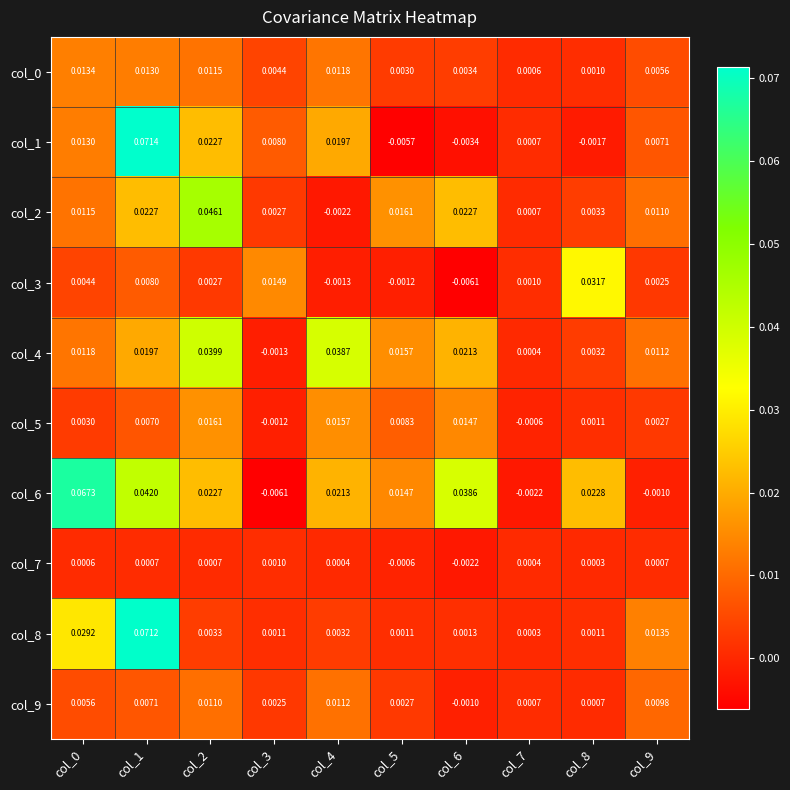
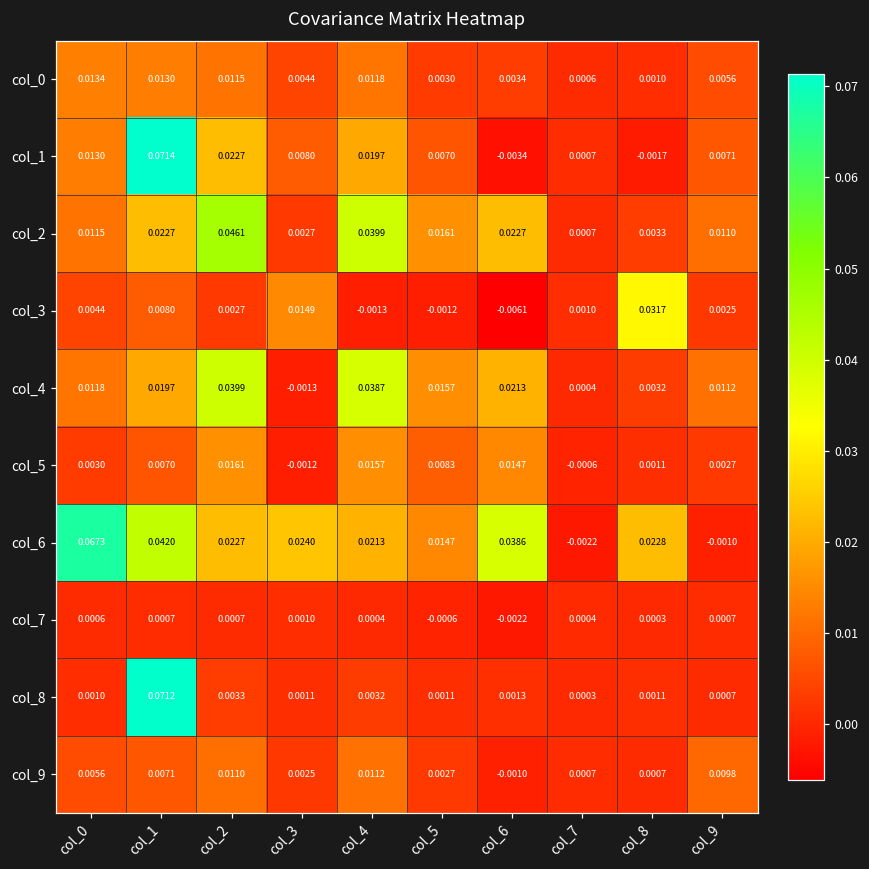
  {
    "col_0": {
      "col_0": 0.0134,
      "col_1": 0.0130,
      "col_2": 0.0115,
      "col_3": 0.0044,
      "col_4": 0.0118,
      "col_5": 0.0030,
      "col_6": 0.0034,
      "col_7": 0.0006,
      "col_8": 0.0010,
      "col_9": 0.0056
    },
    "col_1": {
      "col_0": 0.0130,
      "col_1": 0.0714,
      "col_2": 0.0227,
      "col_3": 0.0080,
      "col_4": 0.0197,
-     "col_5": -0.0057,
+     "col_5": 0.0070,
      "col_6": -0.0034,
      "col_7": 0.0007,
      "col_8": -0.0017,
      "col_9": 0.0071
    },
    "col_2": {
      "col_0": 0.0115,
      "col_1": 0.0227,
      "col_2": 0.0461,
      "col_3": 0.0027,
-     "col_4": -0.0022,
+     "col_4": 0.0399,
      "col_5": 0.0161,
      "col_6": 0.0227,
      "col_7": 0.0007,
      "col_8": 0.0033,
      "col_9": 0.0110
    },
    "col_3": {
      "col_0": 0.0044,
      "col_1": 0.0080,
      "col_2": 0.0027,
      "col_3": 0.0149,
      "col_4": -0.0013,
      "col_5": -0.0012,
      "col_6": -0.0061,
      "col_7": 0.0010,
      "col_8": 0.0317,
      "col_9": 0.0025
    },
    "col_4": {
      "col_0": 0.0118,
      "col_1": 0.0197,
      "col_2": 0.0399,
      "col_3": -0.0013,
      "col_4": 0.0387,
      "col_5": 0.0157,
      "col_6": 0.0213,
      "col_7": 0.0004,
      "col_8": 0.0032,
      "col_9": 0.0112
    },
    "col_5": {
      "col_0": 0.0030,
      "col_1": 0.0070,
      "col_2": 0.0161,
      "col_3": -0.0012,
      "col_4": 0.0157,
      "col_5": 0.0083,
      "col_6": 0.0147,
      "col_7": -0.0006,
      "col_8": 0.0011,
      "col_9": 0.0027
    },
    "col_6": {
      "col_0": 0.0673,
      "col_1": 0.0420,
      "col_2": 0.0227,
-     "col_3": -0.0061,
+     "col_3": 0.0240,
      "col_4": 0.0213,
      "col_5": 0.0147,
      "col_6": 0.0386,
      "col_7": -0.0022,
      "col_8": 0.0228,
      "col_9": -0.0010
    },
    "col_7": {
      "col_0": 0.0006,
      "col_1": 0.0007,
      "col_2": 0.0007,
      "col_3": 0.0010,
      "col_4": 0.0004,
      "col_5": -0.0006,
      "col_6": -0.0022,
      "col_7": 0.0004,
      "col_8": 0.0003,
      "col_9": 0.0007
    },
    "col_8": {
-     "col_0": 0.0292,
+     "col_0": 0.0010,
      "col_1": 0.0712,
      "col_2": 0.0033,
      "col_3": 0.0011,
      "col_4": 0.0032,
      "col_5": 0.0011,
      "col_6": 0.0013,
      "col_7": 0.0003,
      "col_8": 0.0011,
-     "col_9": 0.0135
+     "col_9": 0.0007
    },
    "col_9": {
      "col_0": 0.0056,
      "col_1": 0.0071,
      "col_2": 0.0110,
      "col_3": 0.0025,
      "col_4": 0.0112,
      "col_5": 0.0027,
      "col_6": -0.0010,
      "col_7": 0.0007,
      "col_8": 0.0007,
      "col_9": 0.0098
    }
  }
